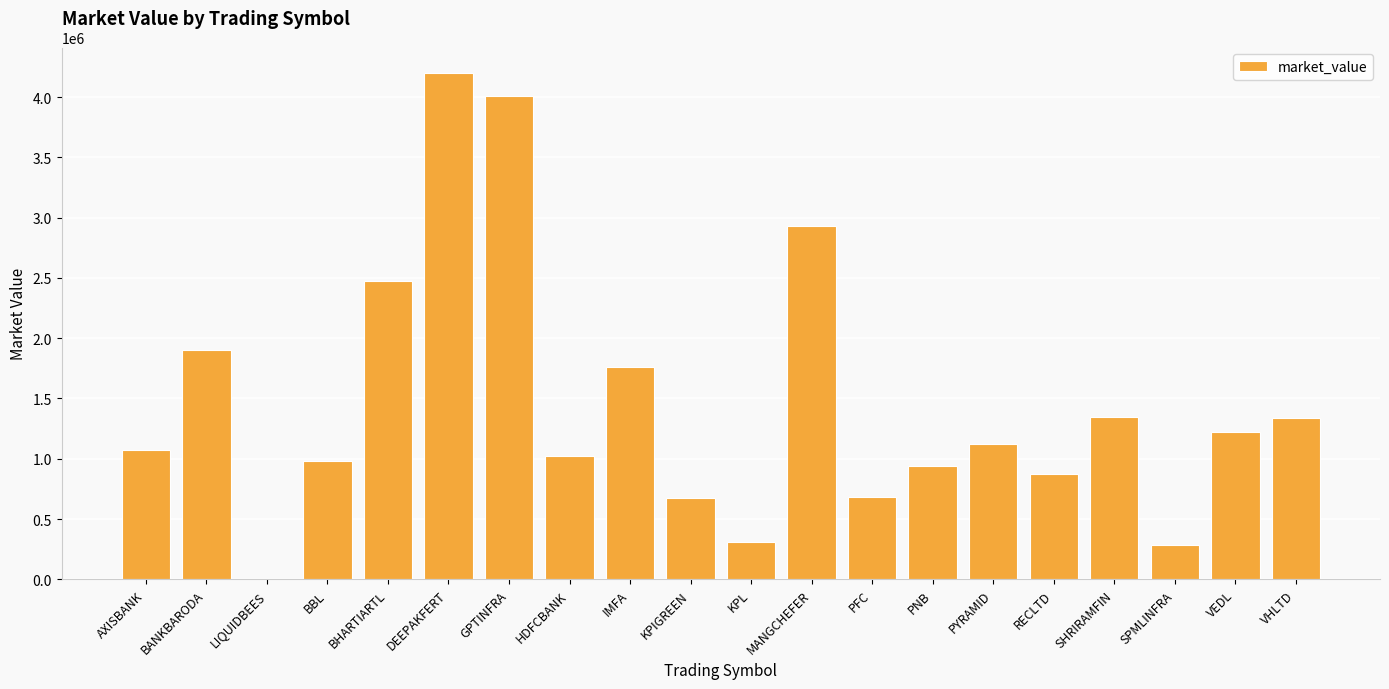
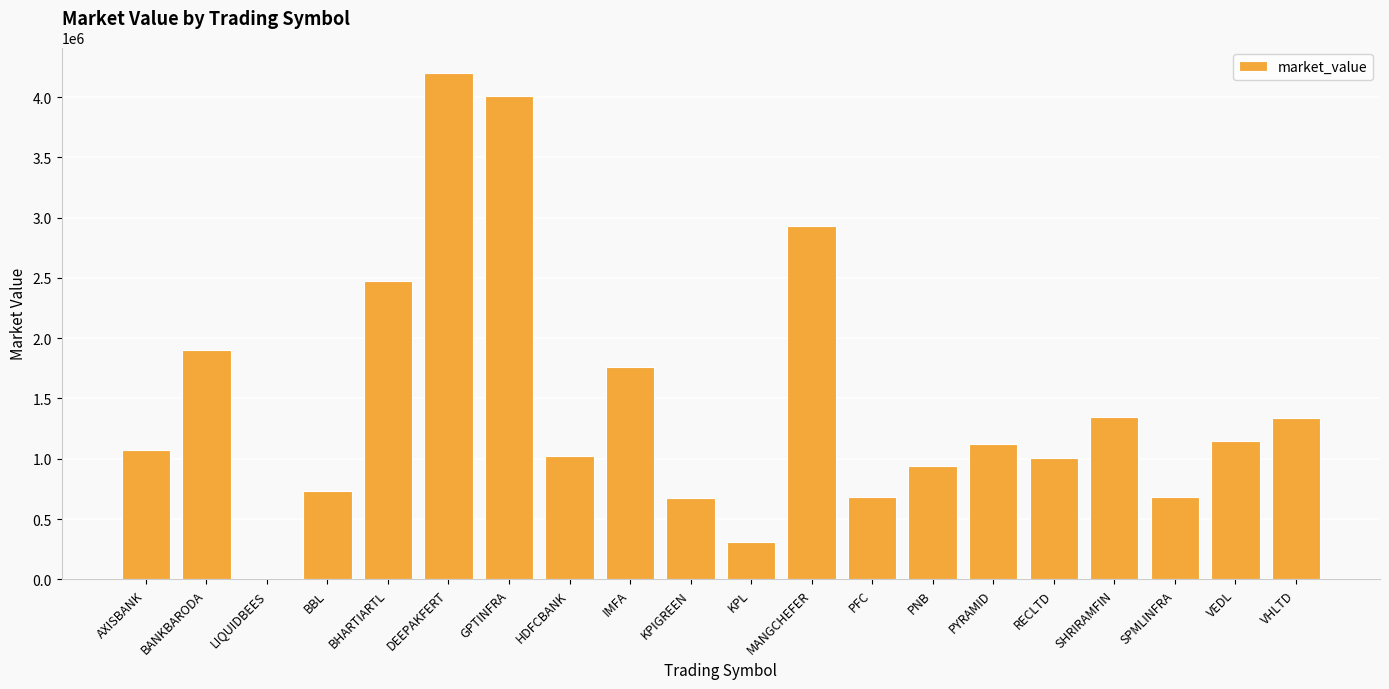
  {
    "AXISBANK": 1070000,
    "BANKBARODA": 1910000,
-   "BBL": 980000,
+   "BBL": 740000,
    "BHARTIARTL": 2470000,
    "DEEPAKFERT": 4200000,
    "GPTINFRA": 4010000,
    "HDFCBANK": 1020000,
    "IMFA": 1760000,
    "KPIGREEN": 670000,
    "KPL": 310000,
    "MANGCHEFER": 2930000,
    "PFC": 690000,
    "PNB": 940000,
    "PYRAMID": 1120000,
-   "RECLTD": 880000,
+   "RECLTD": 1000000,
    "SHRIRAMFIN": 1350000,
-   "SPMLINFRA": 290000,
-   "VEDL": 1220000,
+   "SPMLINFRA": 680000,
+   "VEDL": 1150000,
    "VHLTD": 1340000
  }
